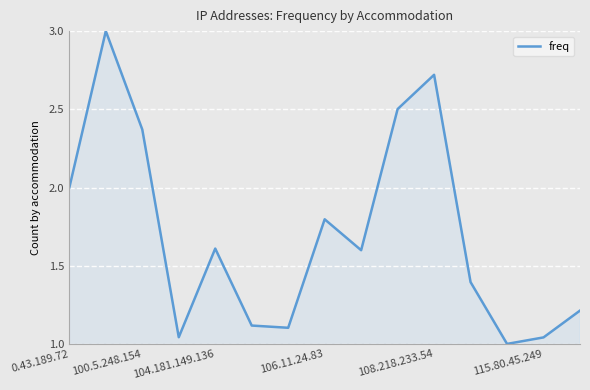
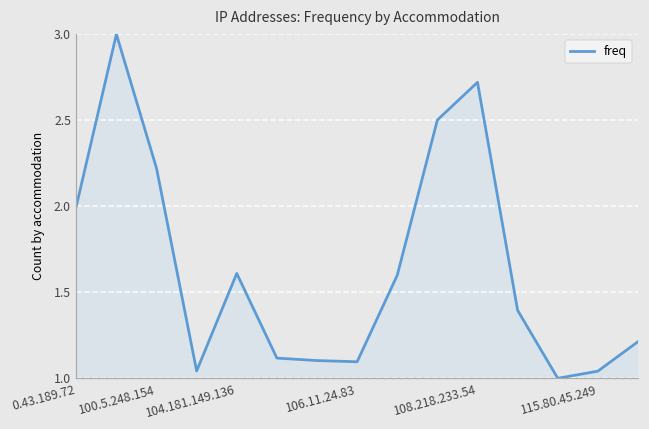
  {
    "0.43.189.72": 2.00,
-   "100.5.248.154": 2.37,
+   "100.5.248.154": 2.22,
    "104.181.149.136": 1.61,
-   "106.11.24.83": 1.80,
+   "106.11.24.83": 1.10,
    "108.218.233.54": 2.72,
    "115.80.45.249": 1.04
  }
